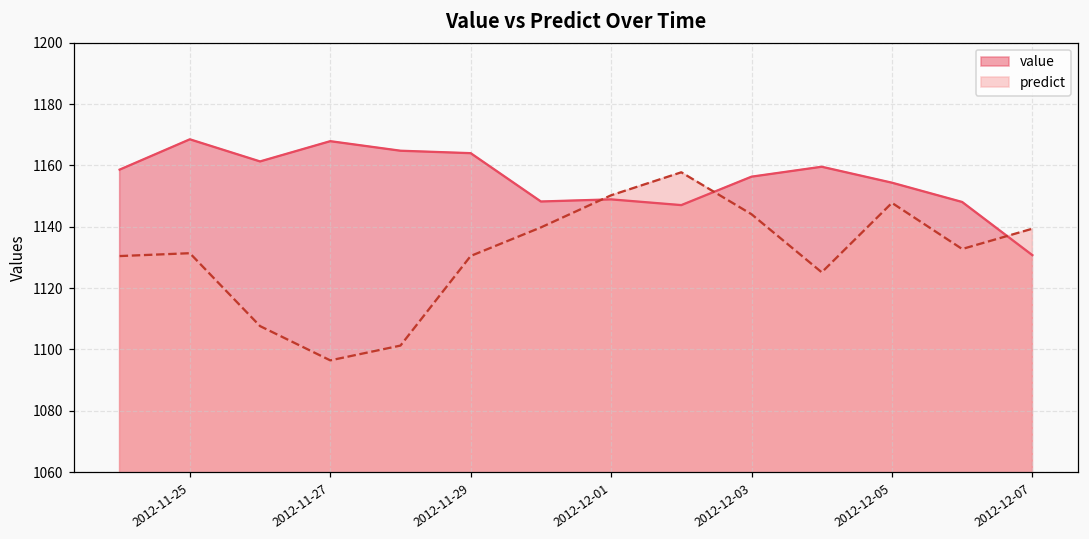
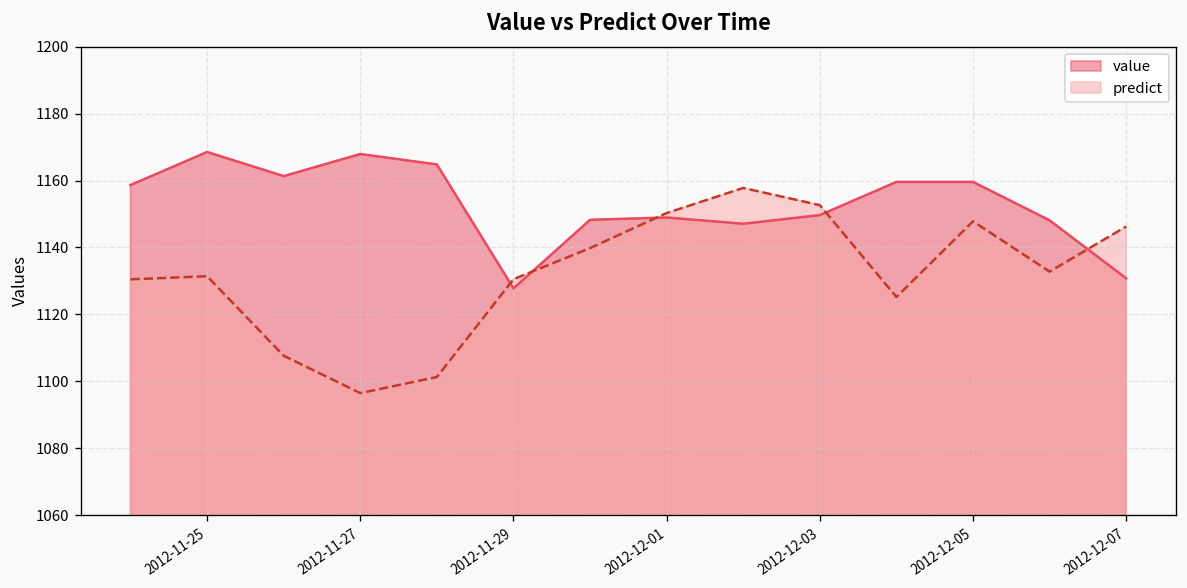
  {
    "value": {
      "2012-11-25": 1169,
      "2012-11-27": 1168,
-     "2012-11-29": 1164,
+     "2012-11-29": 1128,
      "2012-12-01": 1149,
-     "2012-12-03": 1156,
-     "2012-12-05": 1154,
+     "2012-12-03": 1150,
+     "2012-12-05": 1160,
      "2012-12-07": 1131
    },
    "predict": {
      "2012-11-25": 1131,
      "2012-11-27": 1096,
      "2012-11-29": 1130,
      "2012-12-01": 1150,
-     "2012-12-03": 1144,
+     "2012-12-03": 1153,
      "2012-12-05": 1148,
-     "2012-12-07": 1139
+     "2012-12-07": 1146
    }
  }
